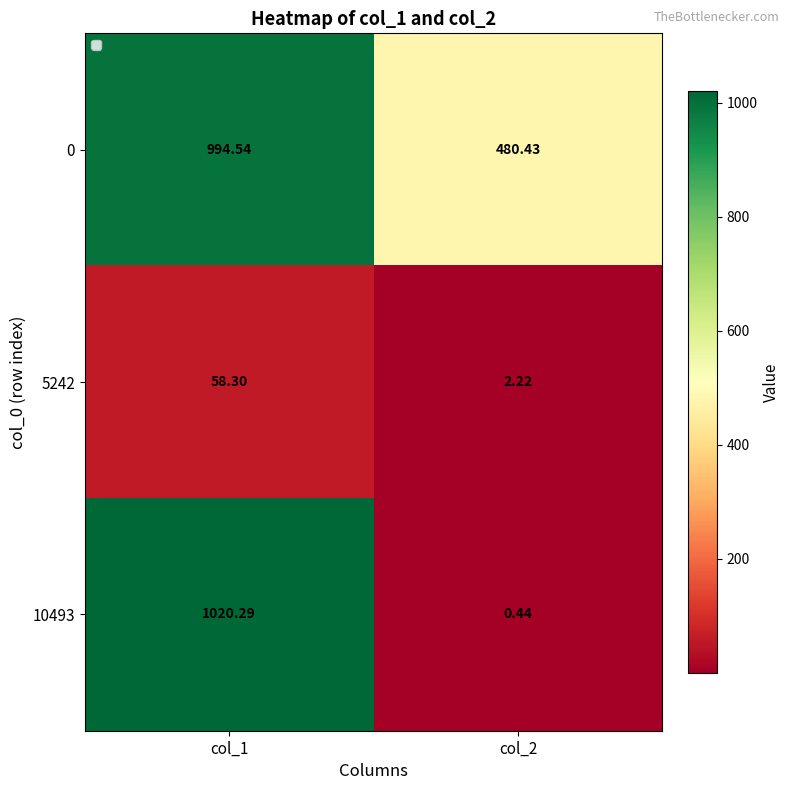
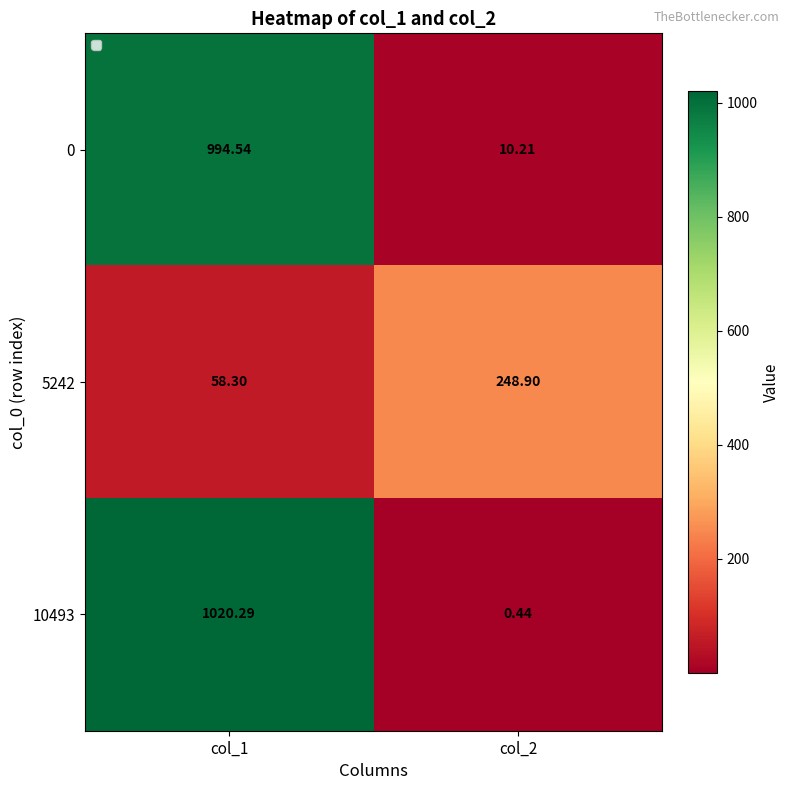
  {
    "0": {
      "col_1": 994.54,
-     "col_2": 480.43
+     "col_2": 10.21
    },
    "5242": {
      "col_1": 58.30,
-     "col_2": 2.22
+     "col_2": 248.90
    },
    "10493": {
      "col_1": 1020.29,
      "col_2": 0.44
    }
  }
